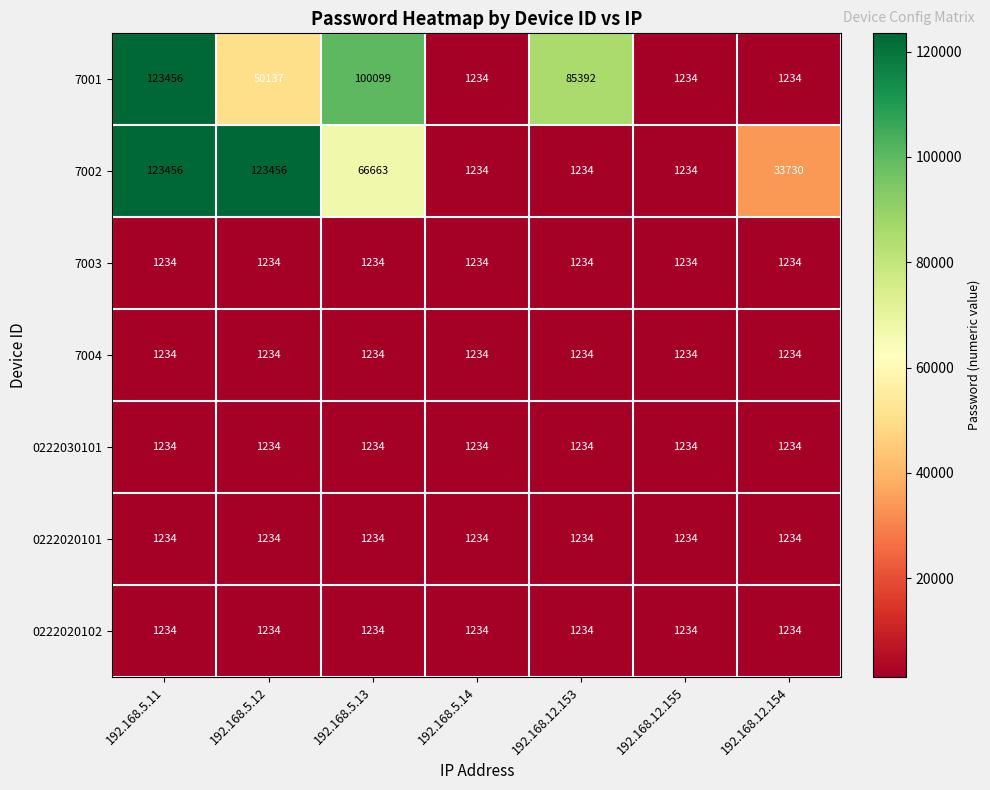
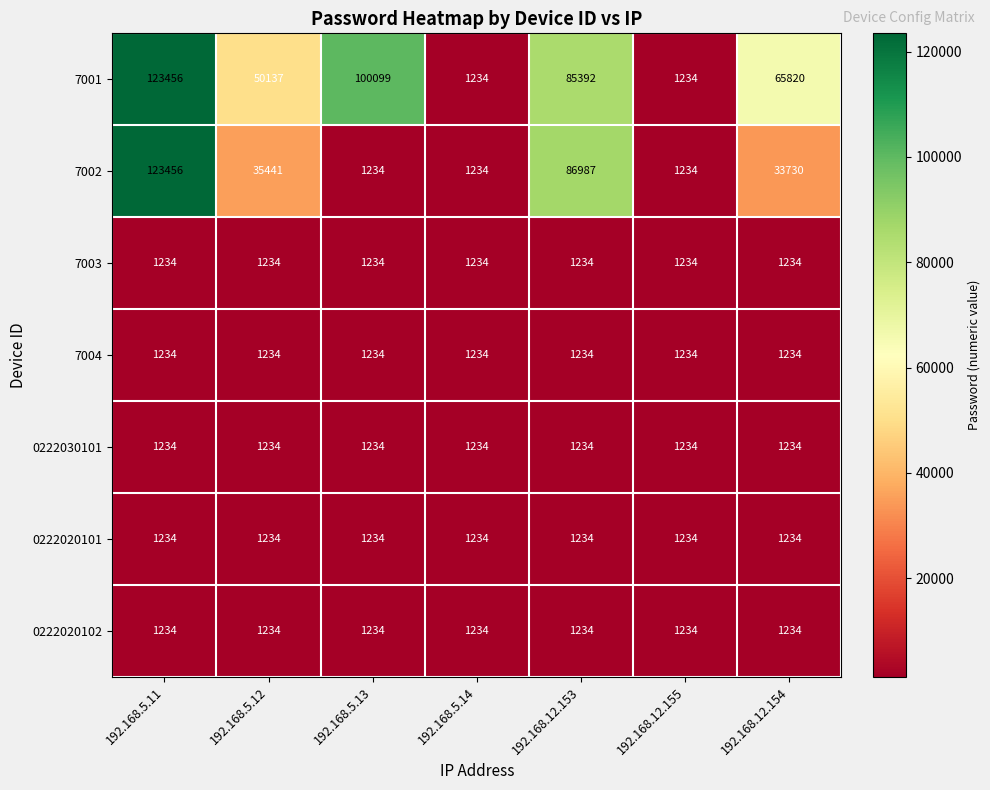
  {
    "7001": {
      "192.168.5.11": 123456,
      "192.168.5.12": 50137,
      "192.168.5.13": 100099,
      "192.168.5.14": 1234,
      "192.168.12.153": 85392,
      "192.168.12.155": 1234,
-     "192.168.12.154": 1234
+     "192.168.12.154": 65820
    },
    "7002": {
      "192.168.5.11": 123456,
-     "192.168.5.12": 123456,
-     "192.168.5.13": 66663,
+     "192.168.5.12": 35441,
+     "192.168.5.13": 1234,
      "192.168.5.14": 1234,
-     "192.168.12.153": 1234,
+     "192.168.12.153": 86987,
      "192.168.12.155": 1234,
      "192.168.12.154": 33730
    },
    "7003": {
      "192.168.5.11": 1234,
      "192.168.5.12": 1234,
      "192.168.5.13": 1234,
      "192.168.5.14": 1234,
      "192.168.12.153": 1234,
      "192.168.12.155": 1234,
      "192.168.12.154": 1234
    },
    "7004": {
      "192.168.5.11": 1234,
      "192.168.5.12": 1234,
      "192.168.5.13": 1234,
      "192.168.5.14": 1234,
      "192.168.12.153": 1234,
      "192.168.12.155": 1234,
      "192.168.12.154": 1234
    },
    "0222030101": {
      "192.168.5.11": 1234,
      "192.168.5.12": 1234,
      "192.168.5.13": 1234,
      "192.168.5.14": 1234,
      "192.168.12.153": 1234,
      "192.168.12.155": 1234,
      "192.168.12.154": 1234
    },
    "0222020101": {
      "192.168.5.11": 1234,
      "192.168.5.12": 1234,
      "192.168.5.13": 1234,
      "192.168.5.14": 1234,
      "192.168.12.153": 1234,
      "192.168.12.155": 1234,
      "192.168.12.154": 1234
    },
    "0222020102": {
      "192.168.5.11": 1234,
      "192.168.5.12": 1234,
      "192.168.5.13": 1234,
      "192.168.5.14": 1234,
      "192.168.12.153": 1234,
      "192.168.12.155": 1234,
      "192.168.12.154": 1234
    }
  }
